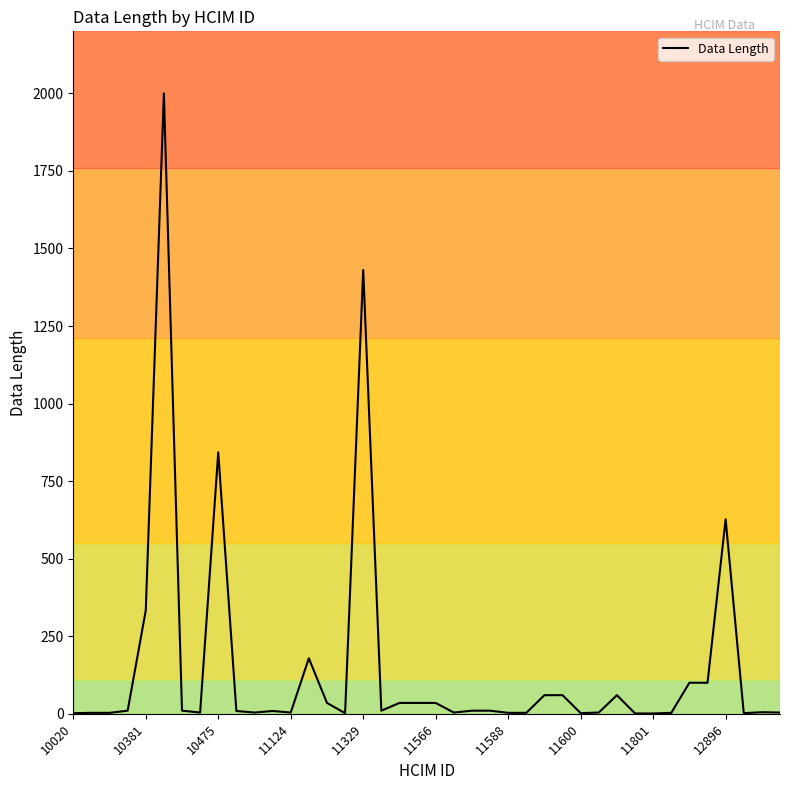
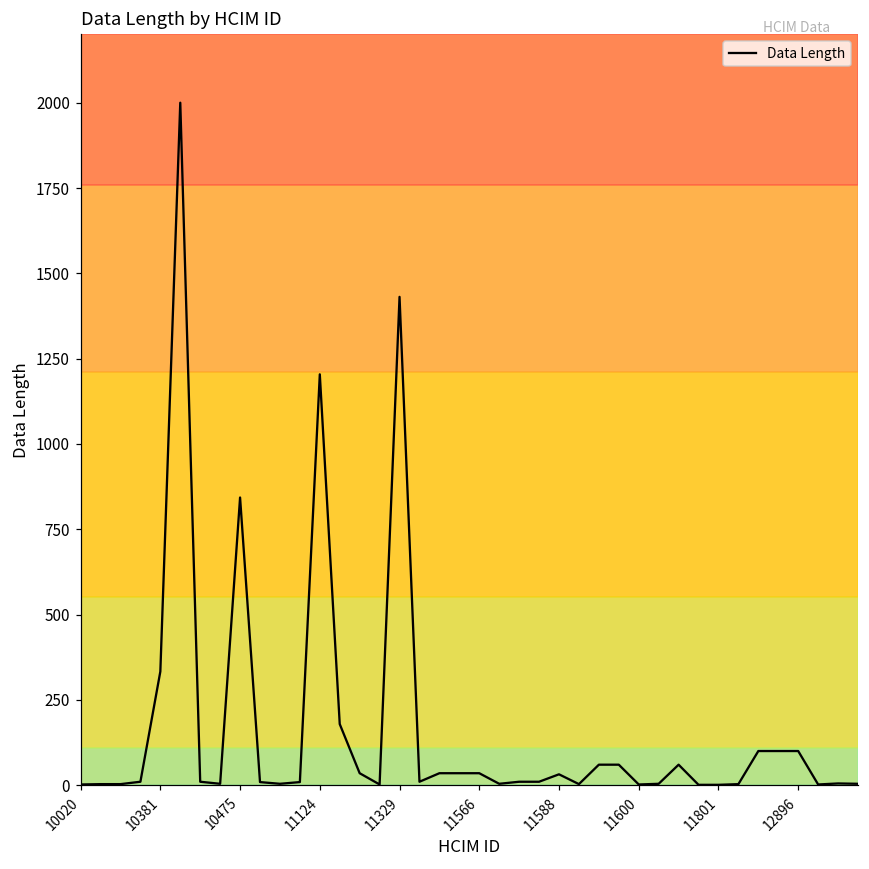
  {
    "10020": 0,
    "10381": 330,
    "10475": 840,
-   "11124": 0,
+   "11124": 1200,
    "11329": 1430,
    "11566": 40,
-   "11588": 0,
+   "11588": 30,
    "11600": 0,
    "11801": 0,
-   "12896": 630
+   "12896": 100
  }
